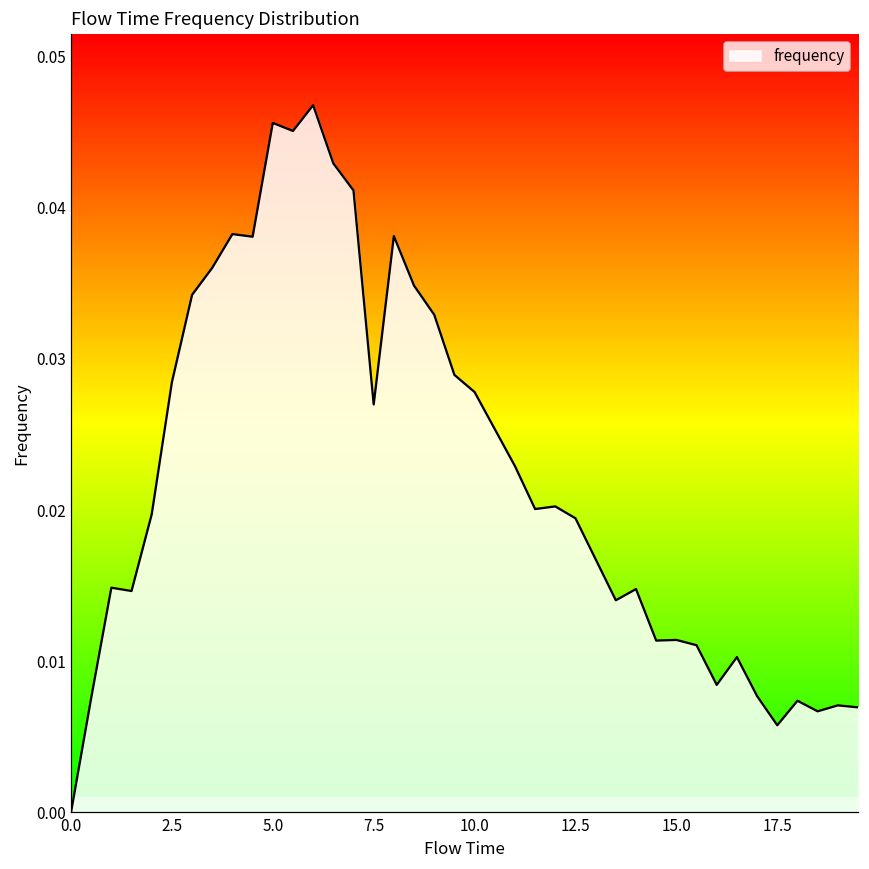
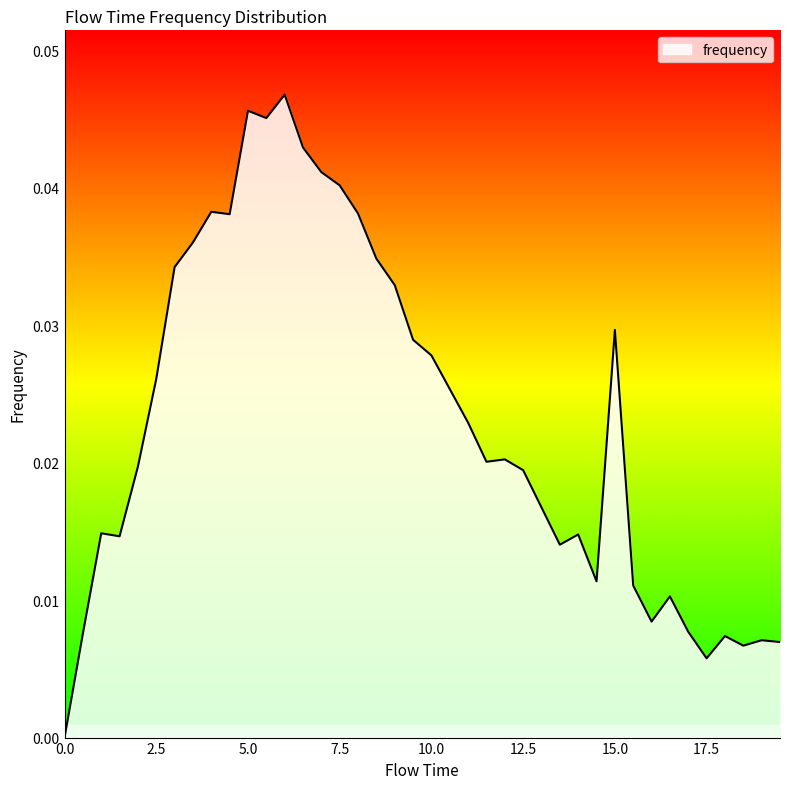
  {
-   "2.5": 0.0285,
+   "2.5": 0.0261,
    "5.0": 0.0456,
-   "7.5": 0.0270,
+   "7.5": 0.0402,
    "10.0": 0.0278,
    "12.5": 0.0195,
-   "15.0": 0.0114,
+   "15.0": 0.0297,
    "17.5": 0.0058
  }
